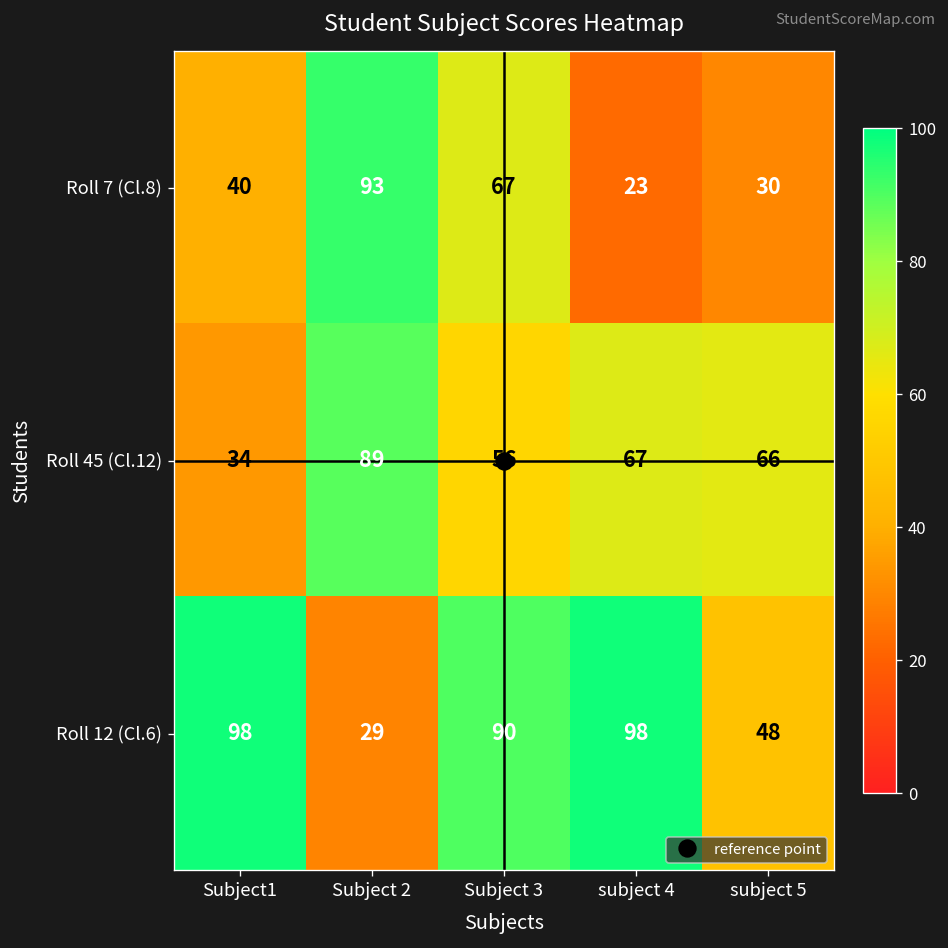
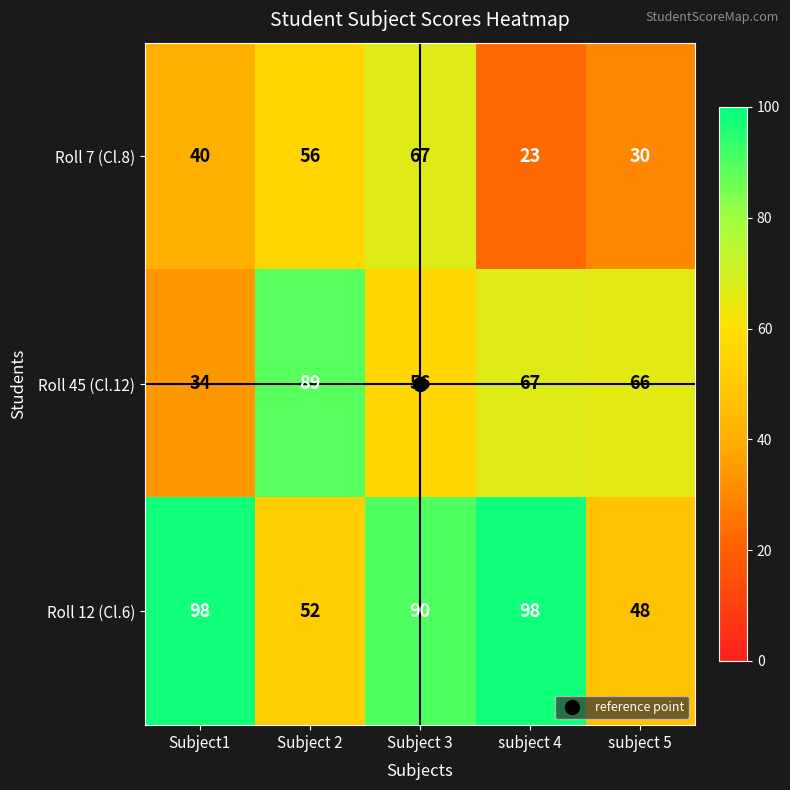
  {
    "Roll 7 (Cl.8)": {
      "Subject1": 40,
-     "Subject 2": 93,
+     "Subject 2": 56,
      "Subject 3": 67,
      "subject 4": 23,
      "subject 5": 30
    },
    "Roll 45 (Cl.12)": {
      "Subject1": 34,
      "Subject 2": 89,
      "subject 4": 67,
      "subject 5": 66
    },
    "Roll 12 (Cl.6)": {
      "Subject1": 98,
-     "Subject 2": 29,
+     "Subject 2": 52,
      "Subject 3": 90,
      "subject 4": 98,
      "subject 5": 48
    }
  }
